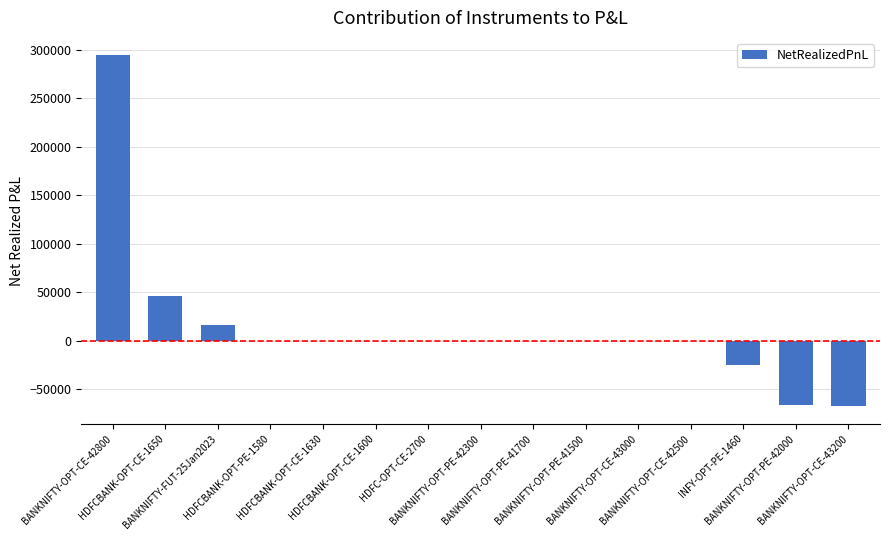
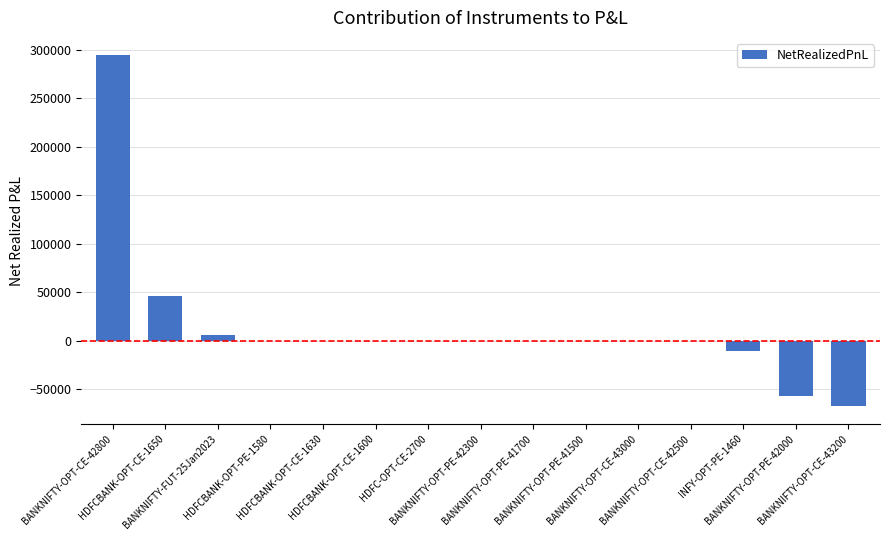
  {
    "BANKNIFTY-OPT-CE-42800": 290000,
    "HDFCBANK-OPT-CE-1650": 50000,
-   "BANKNIFTY-FUT-25Jan2023": 20000,
+   "BANKNIFTY-FUT-25Jan2023": 10000,
    "HDFCBANK-OPT-PE-1580": 0,
    "HDFCBANK-OPT-CE-1630": 0,
    "HDFCBANK-OPT-CE-1600": 0,
    "HDFC-OPT-CE-2700": 0,
    "BANKNIFTY-OPT-PE-42300": 0,
    "BANKNIFTY-OPT-PE-41700": 0,
    "BANKNIFTY-OPT-PE-41500": 0,
    "BANKNIFTY-OPT-CE-43000": 0,
    "BANKNIFTY-OPT-CE-42500": 0,
-   "INFY-OPT-PE-1460": -30000,
-   "BANKNIFTY-OPT-PE-42000": -70000,
+   "INFY-OPT-PE-1460": -10000,
+   "BANKNIFTY-OPT-PE-42000": -60000,
    "BANKNIFTY-OPT-CE-43200": -70000
  }
